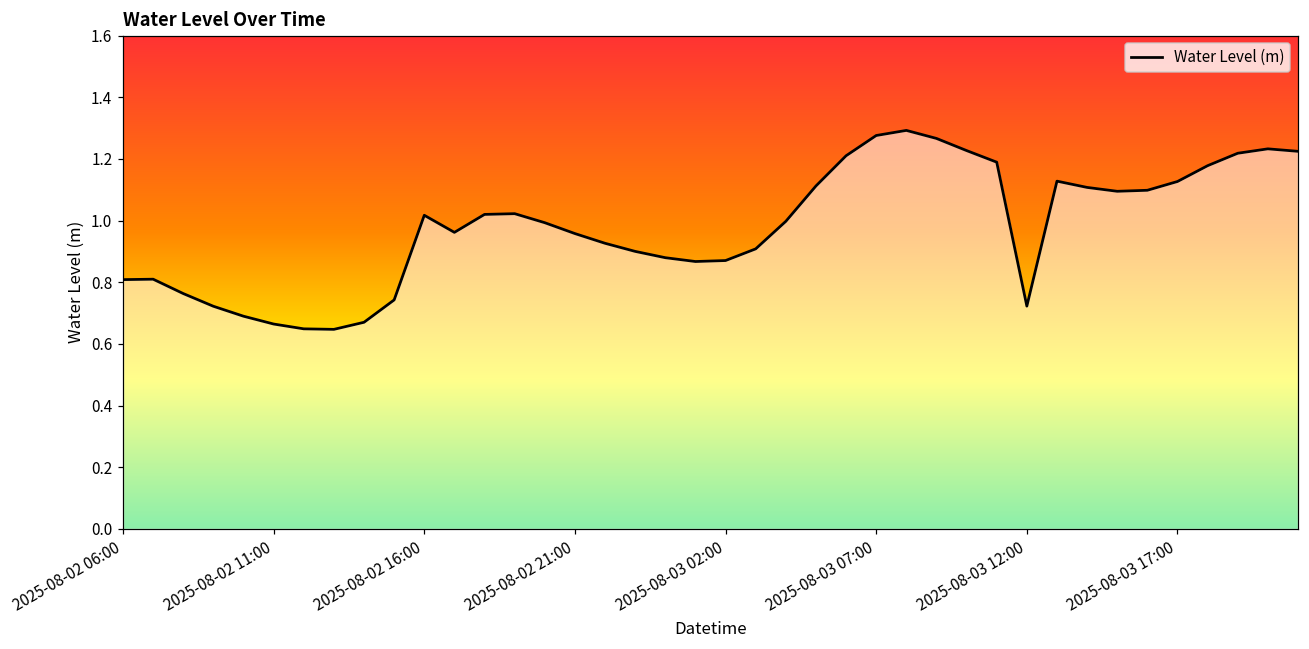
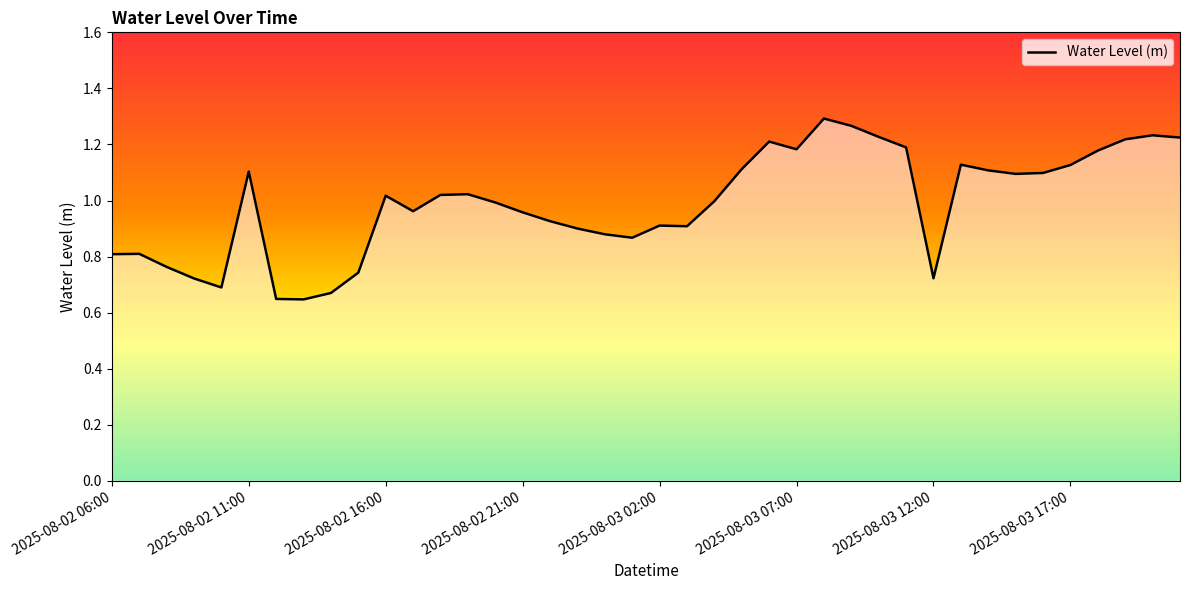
  {
    "2025-08-02 06:00": 0.81,
-   "2025-08-02 11:00": 0.66,
+   "2025-08-02 11:00": 1.10,
    "2025-08-02 16:00": 1.02,
    "2025-08-02 21:00": 0.96,
-   "2025-08-03 02:00": 0.87,
-   "2025-08-03 07:00": 1.28,
+   "2025-08-03 02:00": 0.91,
+   "2025-08-03 07:00": 1.18,
    "2025-08-03 12:00": 0.72,
    "2025-08-03 17:00": 1.13
  }
